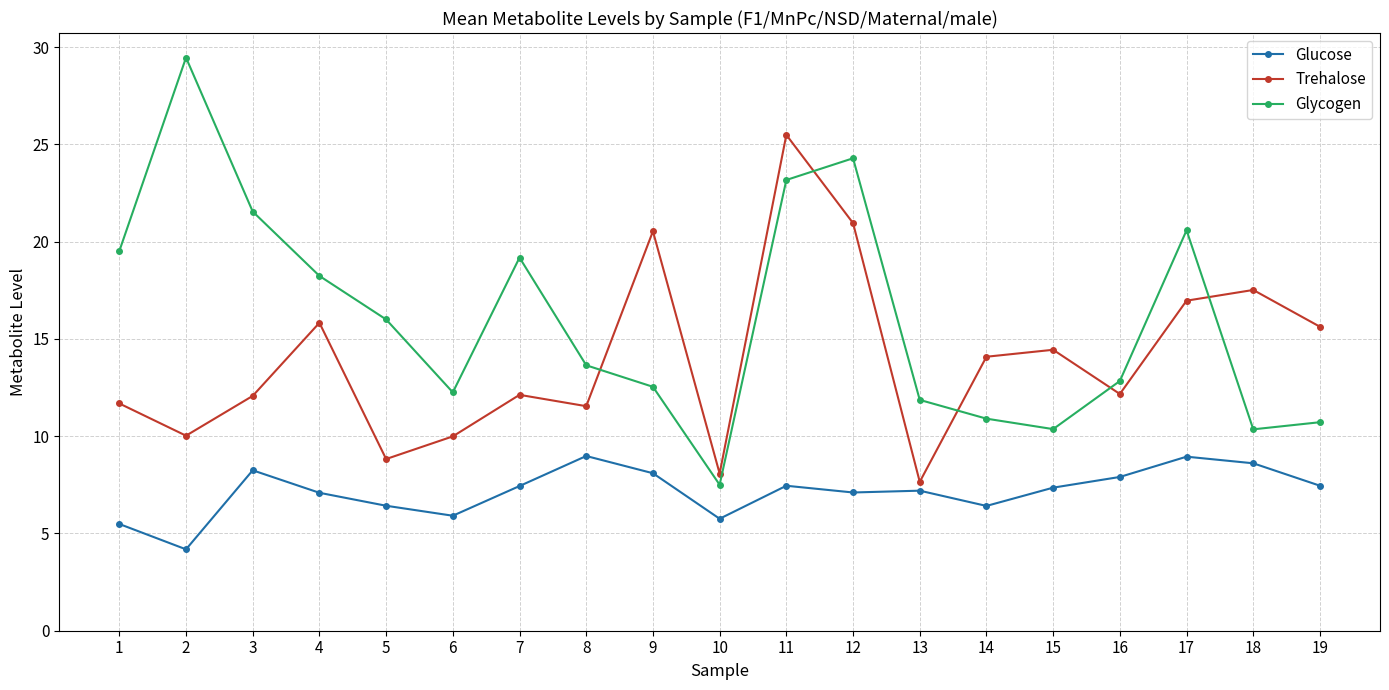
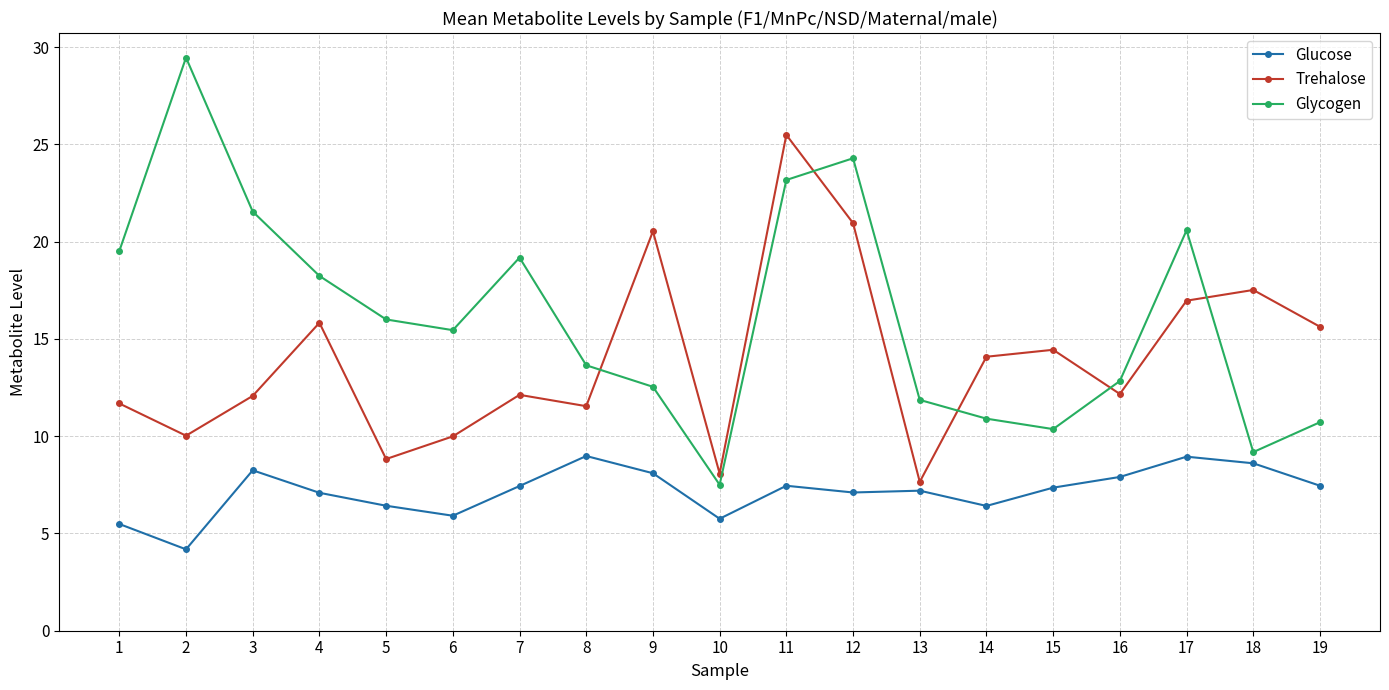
  {
    "Glucose": {
      "1": 5.5,
      "2": 4.2,
      "3": 8.2,
      "4": 7.1,
      "5": 6.4,
      "6": 5.9,
      "7": 7.4,
      "8": 9.0,
      "9": 8.1,
      "10": 5.8,
      "11": 7.5,
      "12": 7.1,
      "13": 7.2,
      "14": 6.4,
      "15": 7.4,
      "16": 7.9,
      "17": 8.9,
      "18": 8.6,
      "19": 7.5
    },
    "Trehalose": {
      "1": 11.7,
      "2": 10.0,
      "3": 12.1,
      "4": 15.8,
      "5": 8.8,
      "6": 10.0,
      "7": 12.1,
      "8": 11.5,
      "9": 20.5,
      "10": 8.1,
      "11": 25.5,
      "12": 21.0,
      "13": 7.7,
      "14": 14.1,
      "15": 14.4,
      "16": 12.2,
      "17": 17.0,
      "18": 17.5,
      "19": 15.6
    },
    "Glycogen": {
      "1": 19.5,
      "2": 29.5,
      "3": 21.5,
      "4": 18.2,
      "5": 16.0,
-     "6": 12.3,
+     "6": 15.4,
      "7": 19.2,
      "8": 13.6,
      "9": 12.5,
      "10": 7.5,
      "11": 23.2,
      "12": 24.3,
      "13": 11.9,
      "14": 10.9,
      "15": 10.4,
      "16": 12.8,
      "17": 20.6,
-     "18": 10.4,
+     "18": 9.2,
      "19": 10.7
    }
  }
